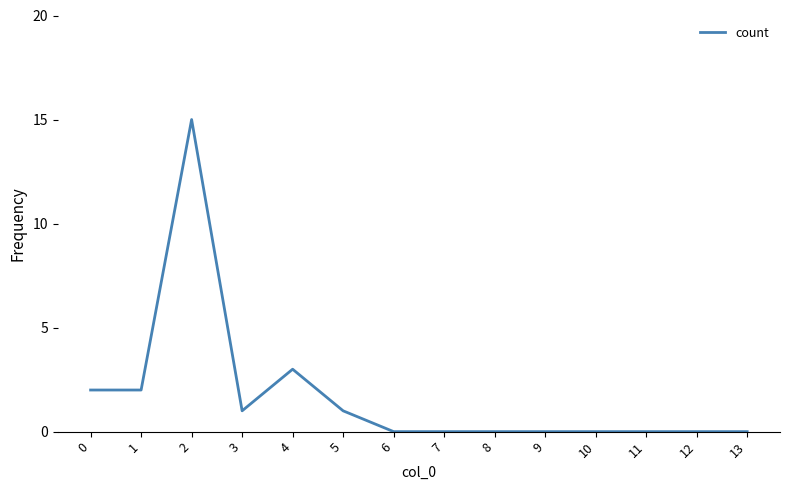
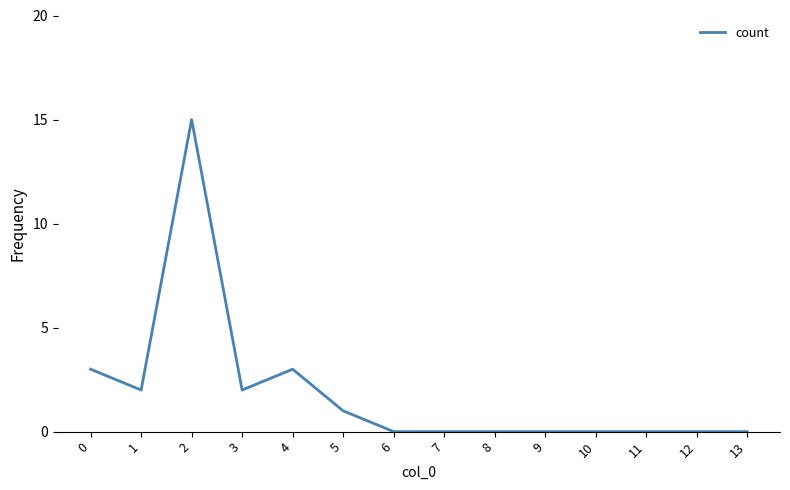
  {
-   "0": 2,
+   "0": 3,
    "1": 2,
    "2": 15,
-   "3": 1,
+   "3": 2,
    "4": 3,
    "5": 1,
    "6": 0,
    "7": 0,
    "8": 0,
    "9": 0,
    "10": 0,
    "11": 0,
    "12": 0,
    "13": 0
  }
